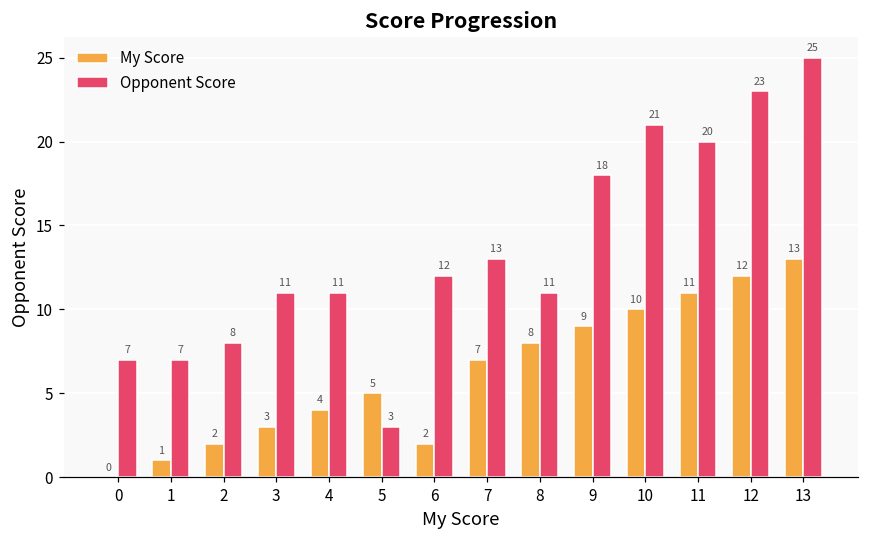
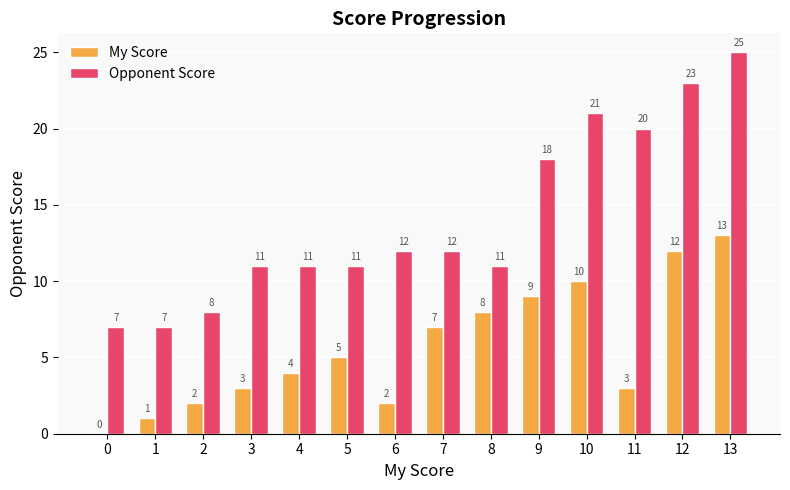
  {
    "My Score": {
      "0": 0,
      "1": 1,
      "2": 2,
      "3": 3,
      "4": 4,
      "5": 5,
      "6": 2,
      "7": 7,
      "8": 8,
      "9": 9,
      "10": 10,
-     "11": 11,
+     "11": 3,
      "12": 12,
      "13": 13
    },
    "Opponent Score": {
      "0": 7,
      "1": 7,
      "2": 8,
      "3": 11,
      "4": 11,
-     "5": 3,
+     "5": 11,
      "6": 12,
-     "7": 13,
+     "7": 12,
      "8": 11,
      "9": 18,
      "10": 21,
      "11": 20,
      "12": 23,
      "13": 25
    }
  }
